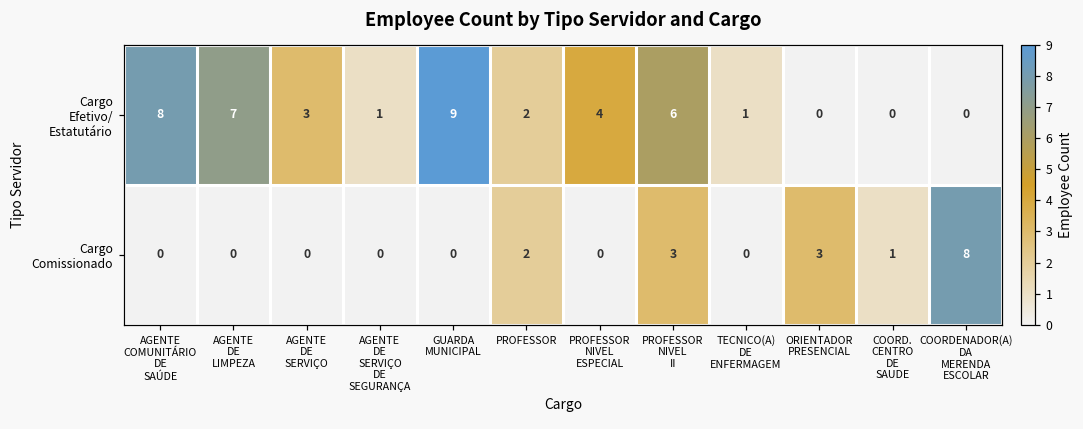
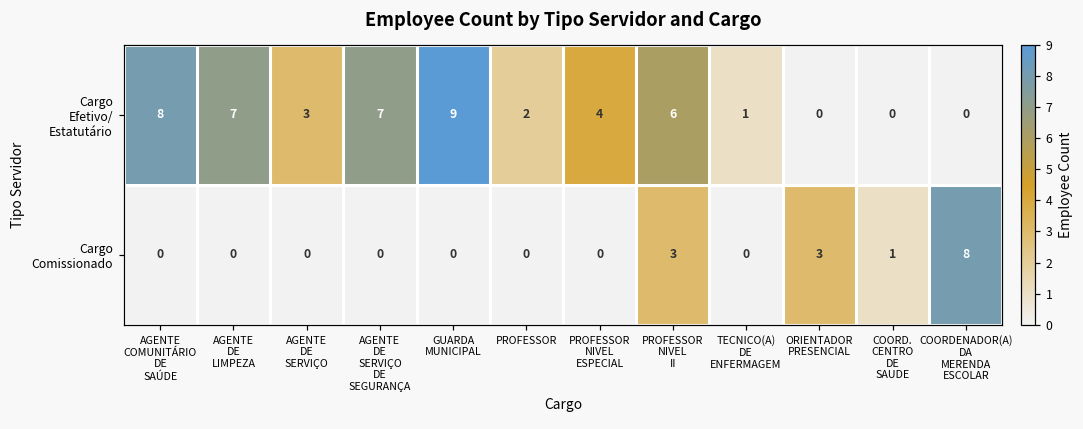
  {
    "Cargo Efetivo/ Estatutário": {
      "AGENTE COMUNITÁRIO DE SAÚDE": 8,
      "AGENTE DE LIMPEZA": 7,
      "AGENTE DE SERVIÇO": 3,
-     "AGENTE DE SERVIÇO DE SEGURANÇA": 1,
+     "AGENTE DE SERVIÇO DE SEGURANÇA": 7,
      "GUARDA MUNICIPAL": 9,
      "PROFESSOR": 2,
      "PROFESSOR NIVEL ESPECIAL": 4,
      "PROFESSOR NIVEL II": 6,
      "TECNICO(A) DE ENFERMAGEM": 1,
      "ORIENTADOR PRESENCIAL": 0,
      "COORD. CENTRO DE SAUDE": 0,
      "COORDENADOR(A) DA MERENDA ESCOLAR": 0
    },
    "Cargo Comissionado": {
      "AGENTE COMUNITÁRIO DE SAÚDE": 0,
      "AGENTE DE LIMPEZA": 0,
      "AGENTE DE SERVIÇO": 0,
      "AGENTE DE SERVIÇO DE SEGURANÇA": 0,
      "GUARDA MUNICIPAL": 0,
-     "PROFESSOR": 2,
+     "PROFESSOR": 0,
      "PROFESSOR NIVEL ESPECIAL": 0,
      "PROFESSOR NIVEL II": 3,
      "TECNICO(A) DE ENFERMAGEM": 0,
      "ORIENTADOR PRESENCIAL": 3,
      "COORD. CENTRO DE SAUDE": 1,
      "COORDENADOR(A) DA MERENDA ESCOLAR": 8
    }
  }
